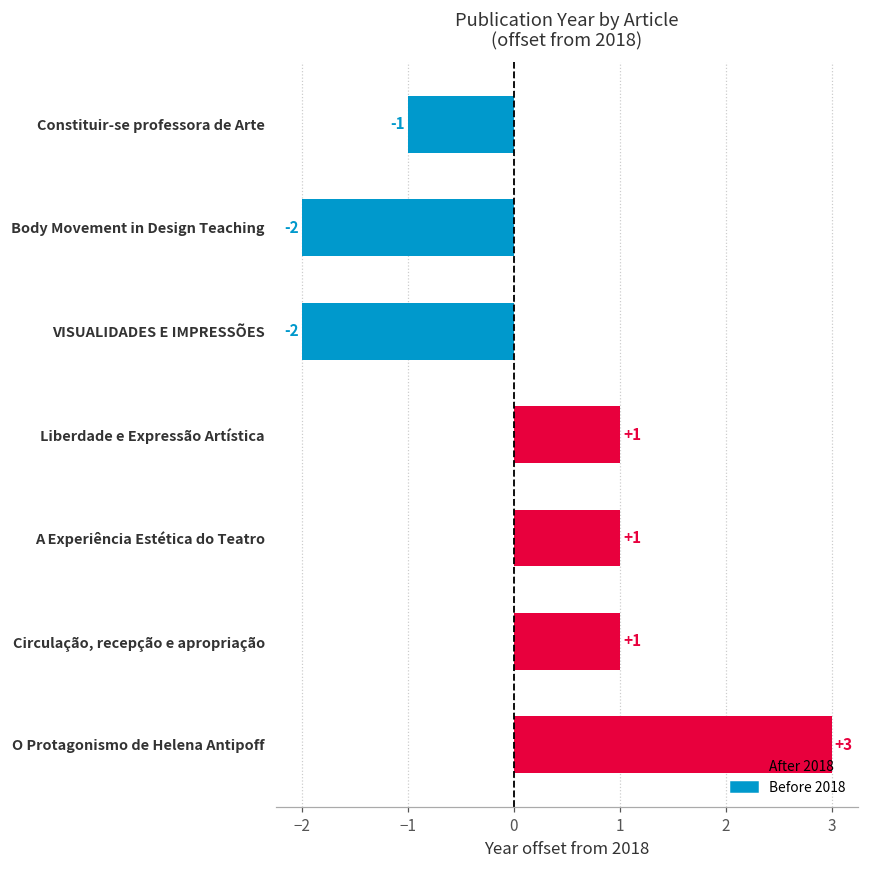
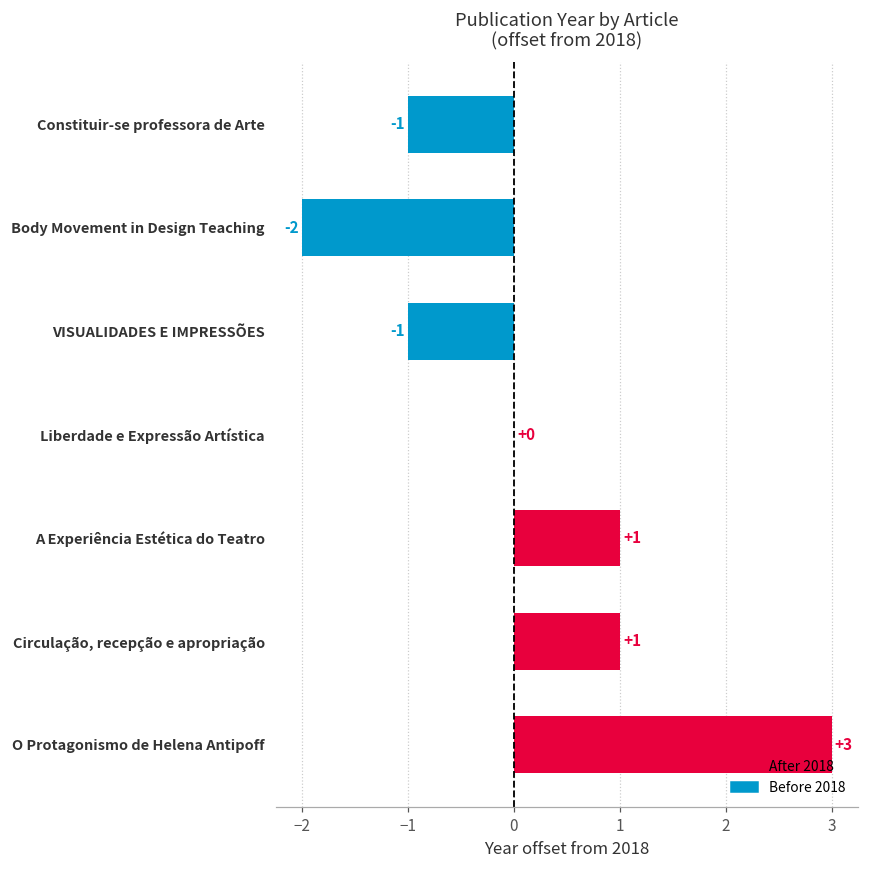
  {
    "Constituir-se professora de Arte": "-1",
    "Body Movement in Design Teaching": "-2",
-   "VISUALIDADES E IMPRESSÕES": "-2",
-   "Liberdade e Expressão Artística": "+1",
+   "VISUALIDADES E IMPRESSÕES": "-1",
+   "Liberdade e Expressão Artística": "+0",
    "A Experiência Estética do Teatro": "+1",
    "Circulação, recepção e apropriação": "+1",
    "O Protagonismo de Helena Antipoff": "+3"
  }
